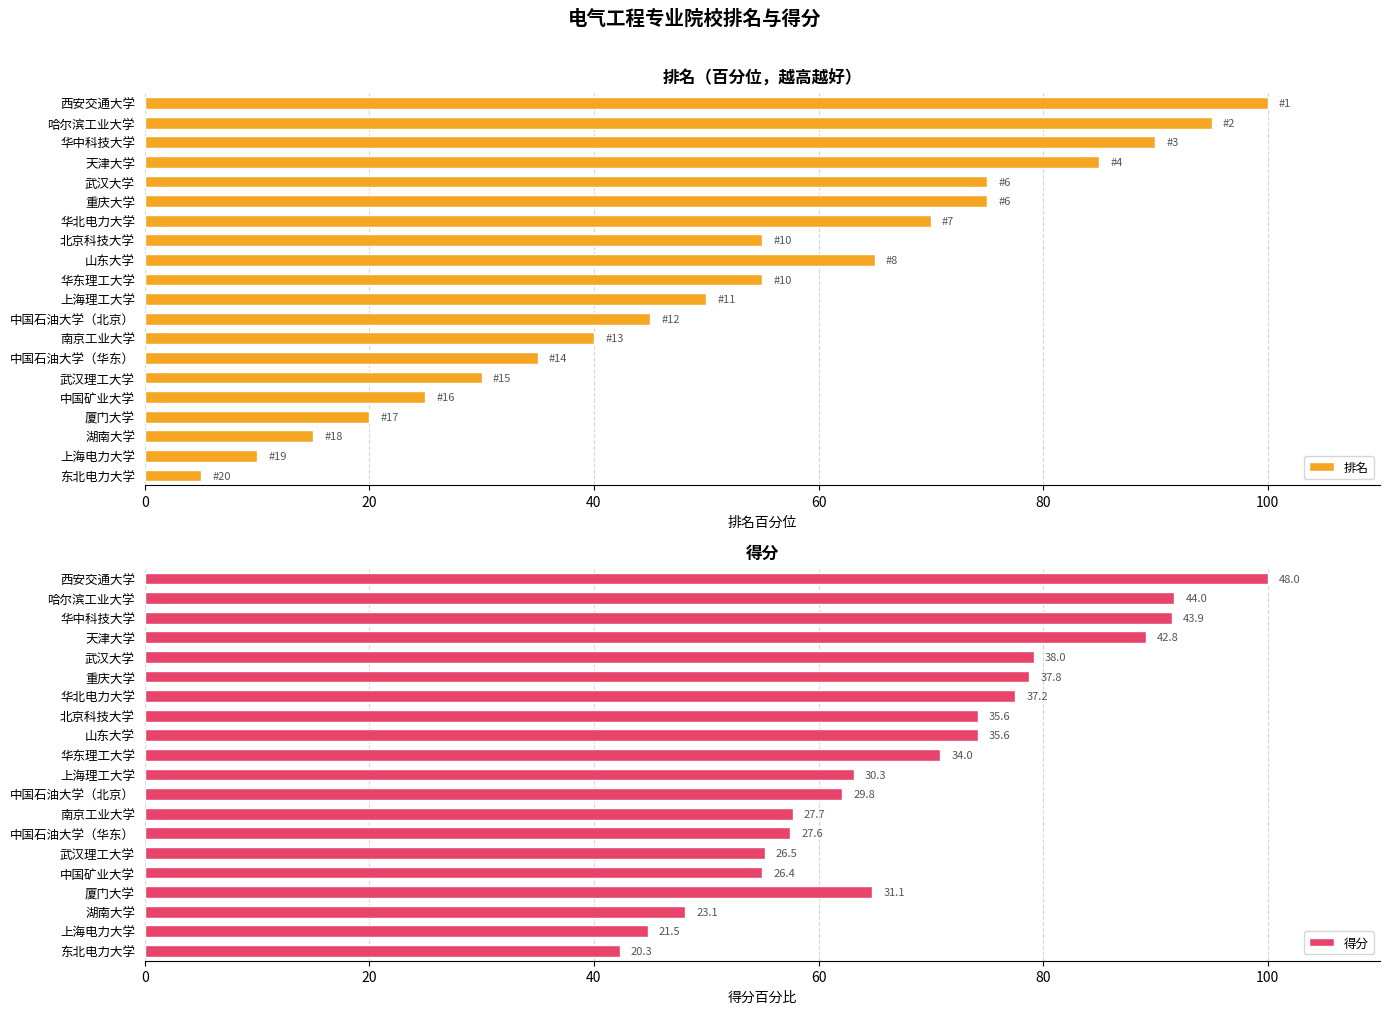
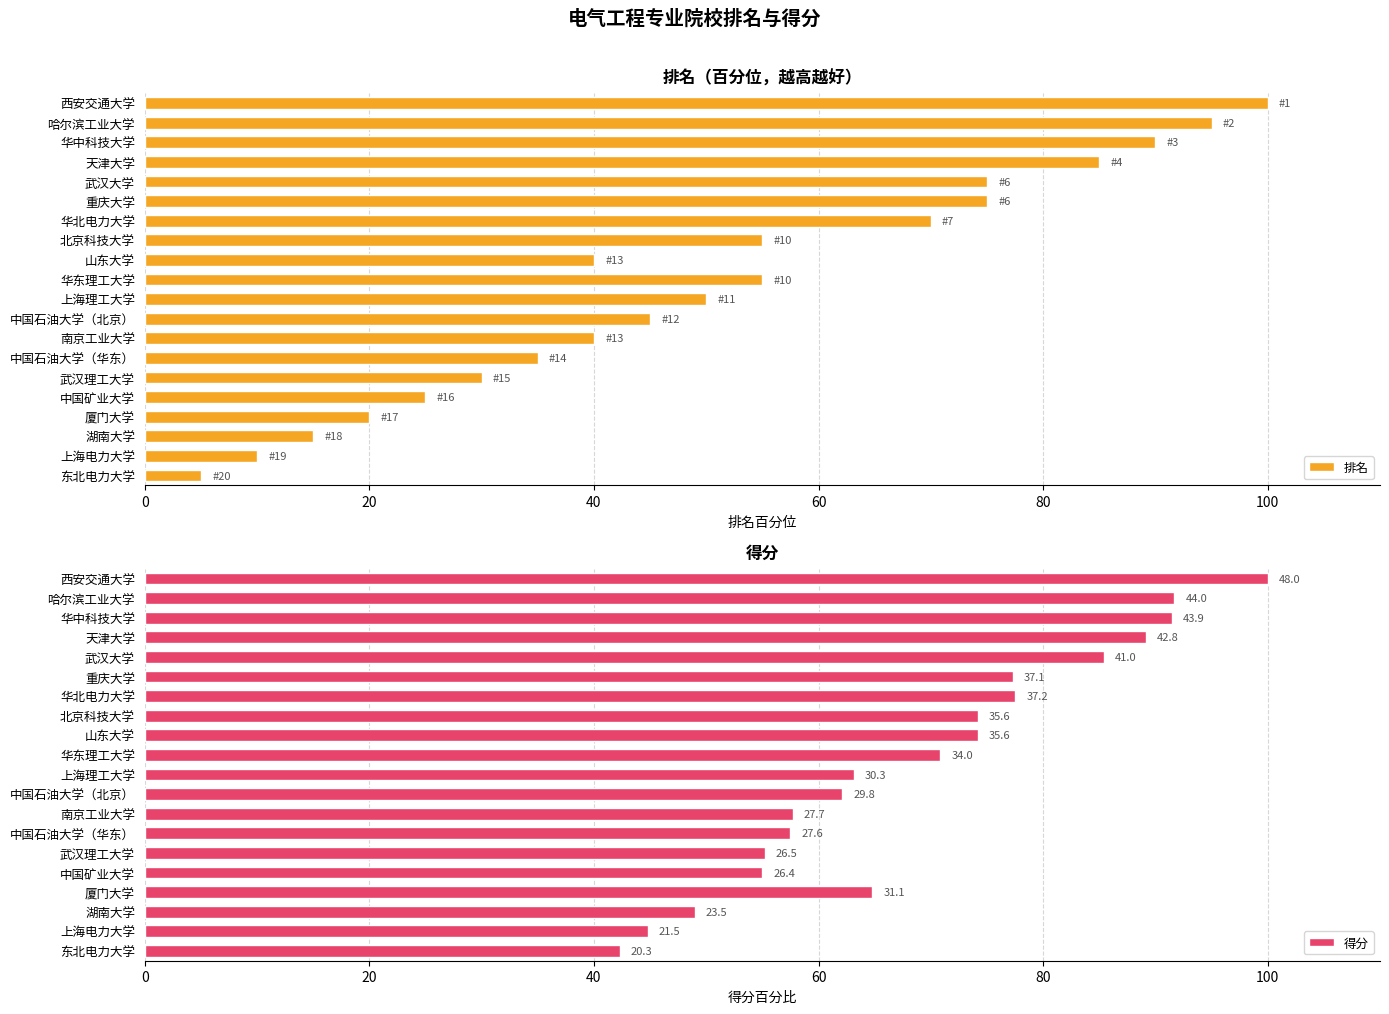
  {
    "排名（百分位，越高越好）": {
-     "山东大学": 8
+     "山东大学": 13
    },
    "得分": {
-     "武汉大学": 38.0,
-     "重庆大学": 37.8,
-     "湖南大学": 23.1
+     "武汉大学": 41.0,
+     "重庆大学": 37.1,
+     "湖南大学": 23.5
    }
  }
